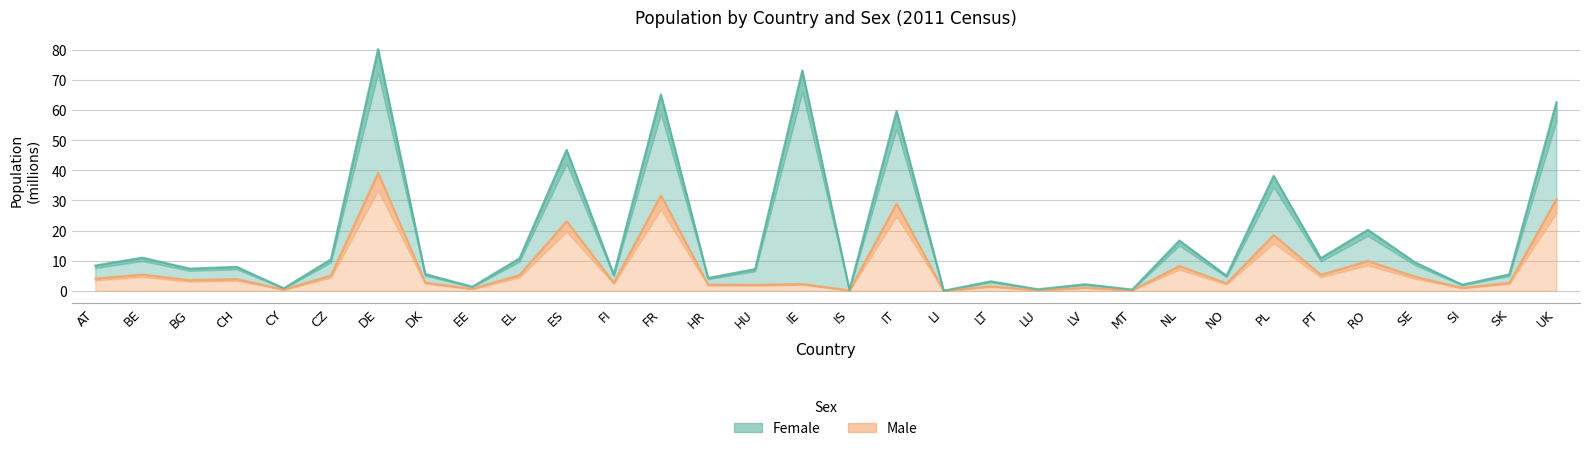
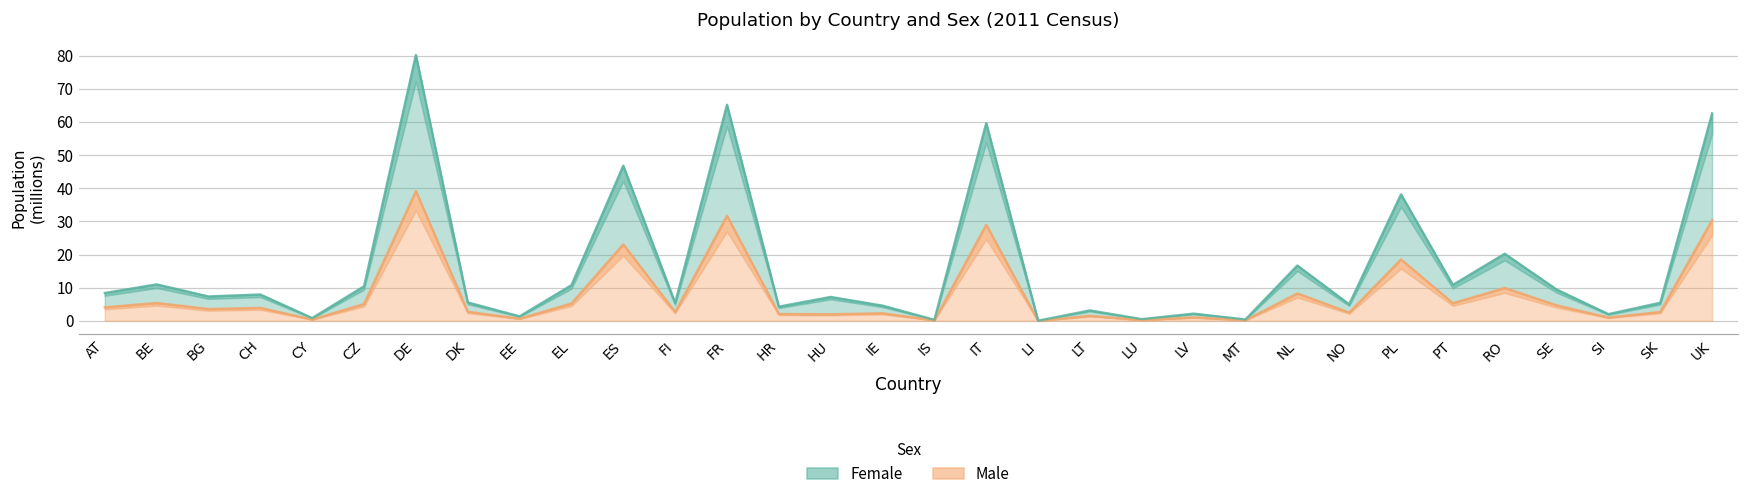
  {
    "Male": {
      "AT": 4,
      "BE": 5,
      "BG": 4,
      "CH": 4,
      "CZ": 5,
      "DE": 39,
      "DK": 3,
      "EL": 5,
      "ES": 23,
      "FI": 3,
      "FR": 32,
      "HR": 2,
      "HU": 2,
      "IE": 2,
      "IT": 29,
      "LT": 2,
      "LV": 1,
      "NL": 8,
      "NO": 3,
      "PL": 19,
      "PT": 5,
      "RO": 10,
      "SE": 5,
      "SI": 1,
      "SK": 3,
      "UK": 30
    },
    "Female": {
      "AT": 4,
      "BE": 6,
      "BG": 4,
      "CH": 4,
      "CZ": 5,
      "DE": 41,
      "DK": 3,
      "EL": 6,
      "ES": 24,
      "FI": 3,
      "FR": 34,
      "HR": 2,
      "HU": 5,
-     "IE": 71,
+     "IE": 2,
      "IT": 31,
      "LT": 2,
      "LV": 1,
      "NL": 8,
      "NO": 2,
      "PL": 20,
      "PT": 6,
      "RO": 10,
      "SE": 5,
      "SI": 1,
      "SK": 3,
      "UK": 32
    }
  }
